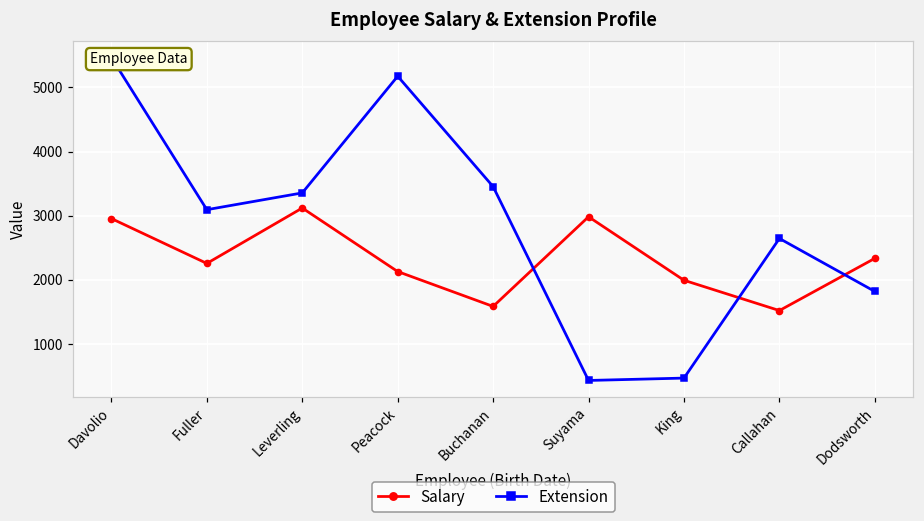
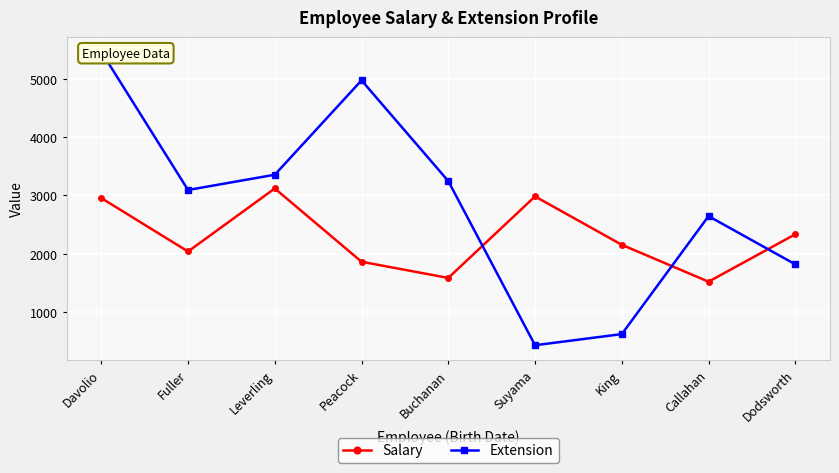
  {
    "Salary": {
      "Davolio": 3000,
-     "Fuller": 2300,
+     "Fuller": 2000,
      "Leverling": 3100,
-     "Peacock": 2100,
+     "Peacock": 1900,
      "Buchanan": 1600,
      "Suyama": 3000,
-     "King": 2000,
+     "King": 2200,
      "Callahan": 1500,
      "Dodsworth": 2300
    },
    "Extension": {
      "Fuller": 3100,
      "Leverling": 3400,
-     "Peacock": 5200,
-     "Buchanan": 3500,
+     "Peacock": 5000,
+     "Buchanan": 3200,
      "Suyama": 400,
-     "King": 500,
+     "King": 600,
      "Callahan": 2600,
      "Dodsworth": 1800
    }
  }
